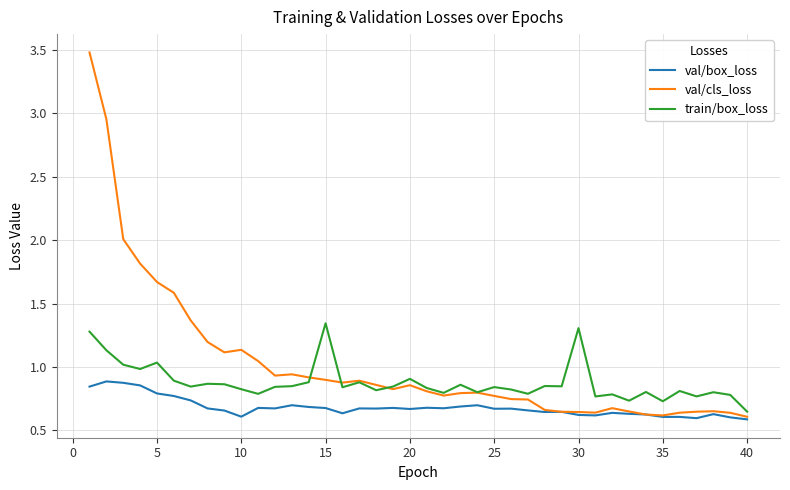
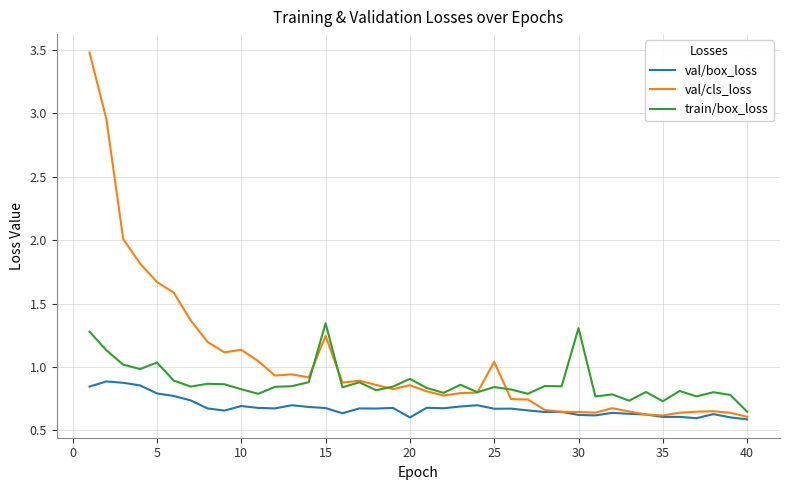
  {
    "val/box_loss": {
      "5": 0.79,
-     "10": 0.61,
+     "10": 0.69,
      "15": 0.68,
-     "20": 0.67,
+     "20": 0.60,
      "25": 0.67,
      "30": 0.62,
      "40": 0.59
    },
    "val/cls_loss": {
      "5": 1.67,
      "10": 1.14,
-     "15": 0.90,
+     "15": 1.25,
      "20": 0.86,
-     "25": 0.77,
+     "25": 1.04,
      "30": 0.65,
      "40": 0.61
    },
    "train/box_loss": {
      "5": 1.04,
      "10": 0.83,
      "15": 1.34,
      "20": 0.91,
      "25": 0.84,
      "30": 1.31,
      "35": 0.73,
      "40": 0.65
    }
  }
